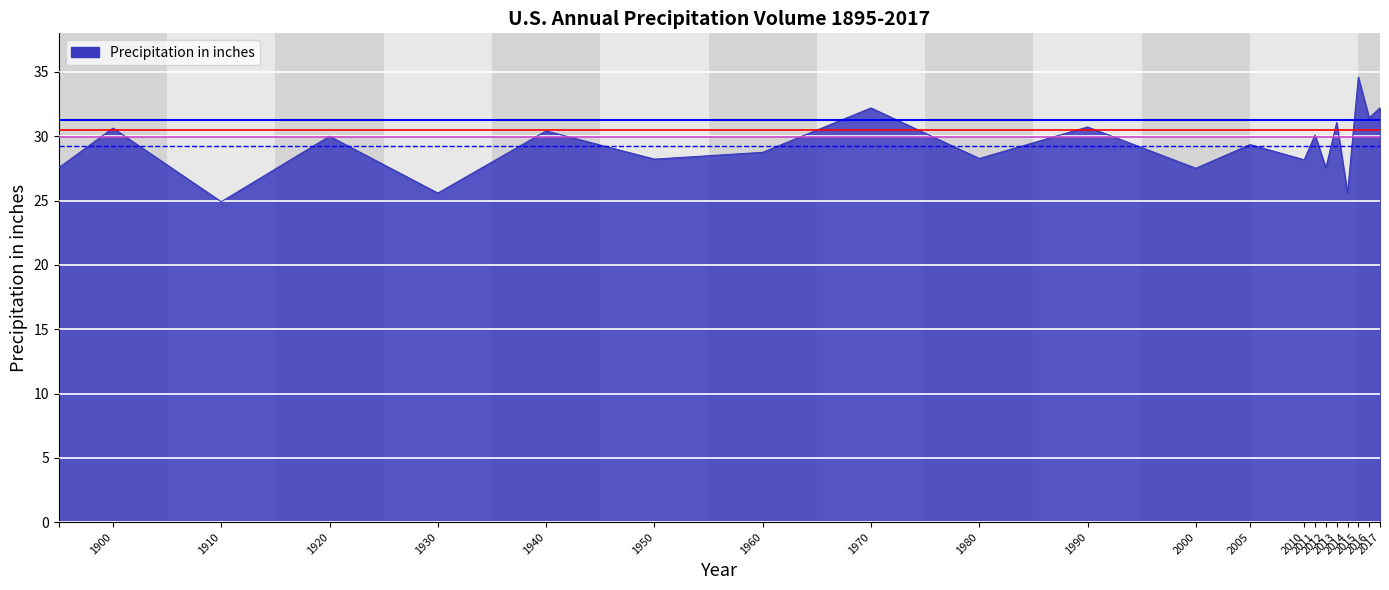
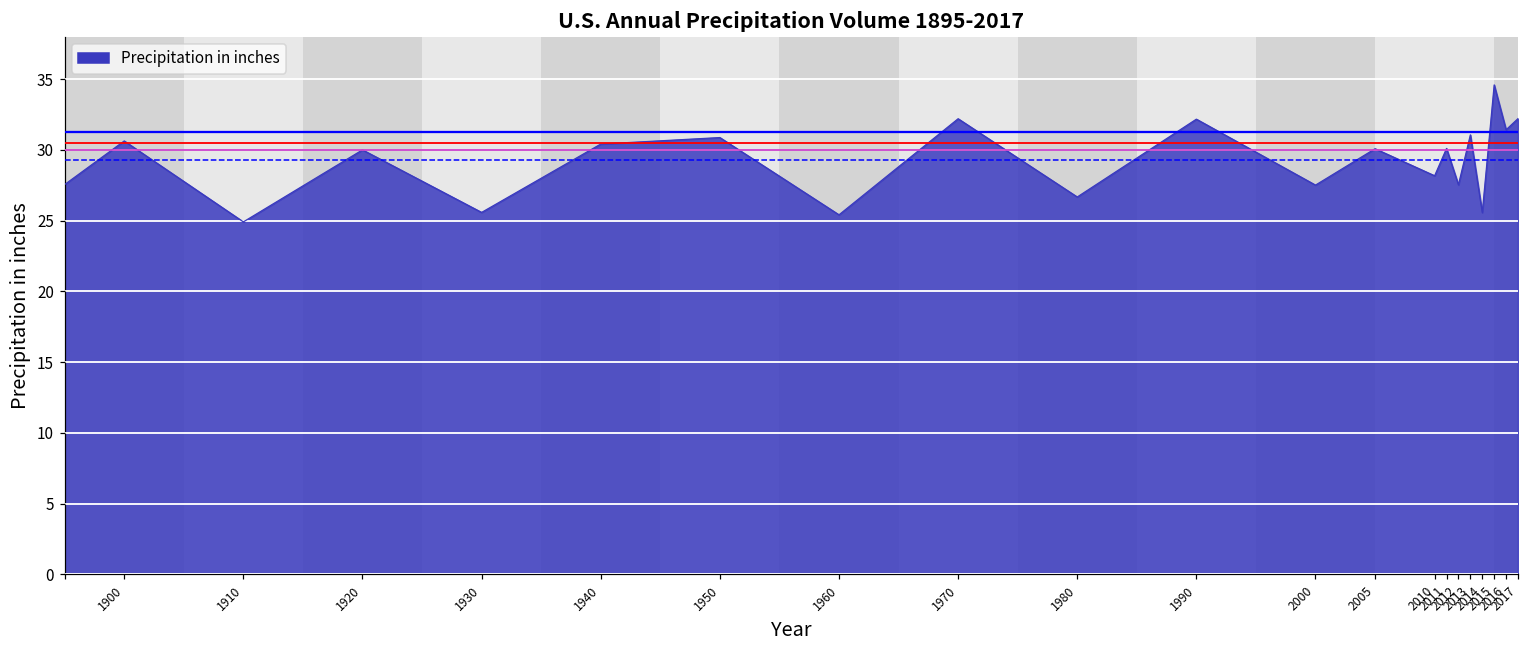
  {
    "1900": 30.6,
    "1910": 24.9,
    "1920": 30.0,
    "1930": 25.6,
    "1940": 30.4,
-   "1950": 28.2,
-   "1960": 28.8,
+   "1950": 30.9,
+   "1960": 25.4,
    "1970": 32.2,
-   "1980": 28.3,
-   "1990": 30.7,
+   "1980": 26.7,
+   "1990": 32.2,
    "2000": 27.5,
-   "2005": 29.4,
+   "2005": 30.1,
    "2010": 28.2,
    "2011": 30.1,
    "2012": 27.5,
    "2013": 31.1,
    "2014": 25.6,
    "2015": 34.6,
    "2016": 31.4,
    "2017": 32.2
  }
